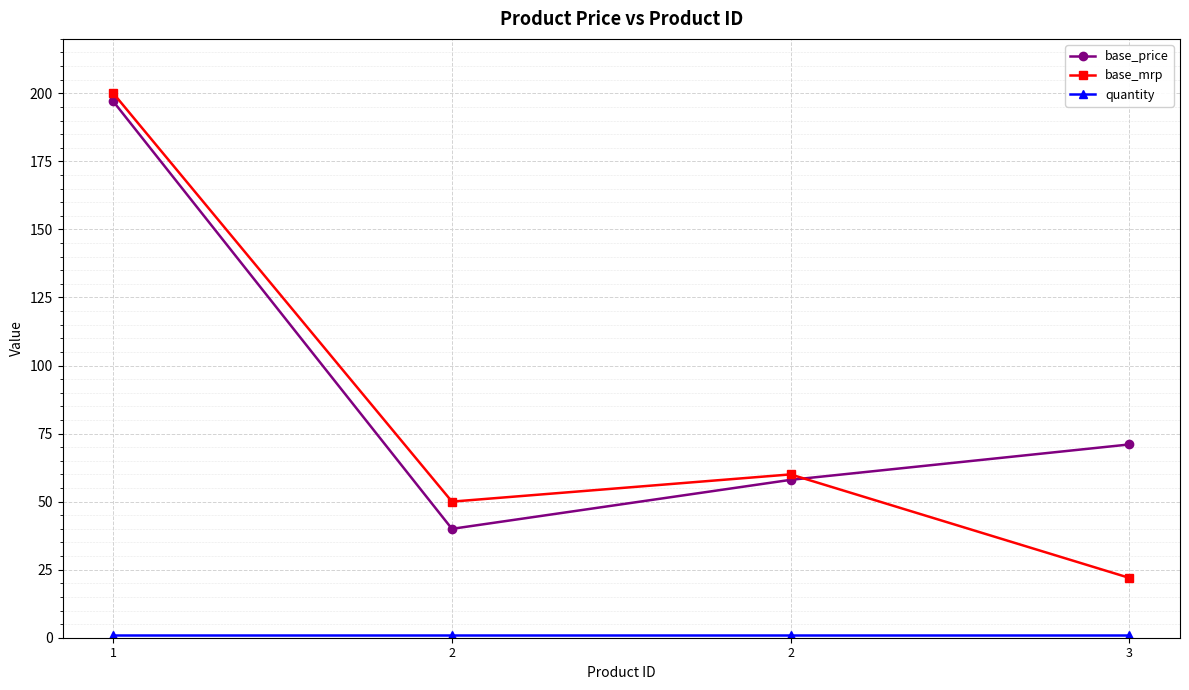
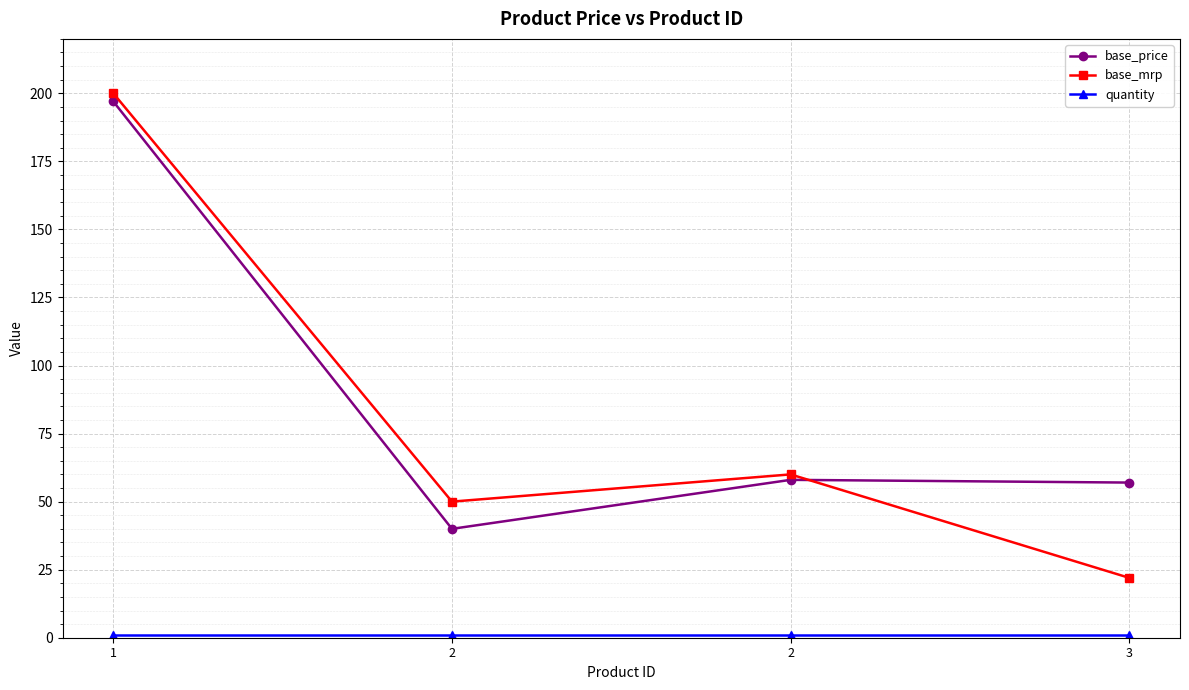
  {
    "base_price": {
      "1": 197,
-     "3": 71
+     "3": 57
    },
    "base_mrp": {
      "1": 200,
      "3": 22
    },
    "quantity": {
      "1": 1,
      "3": 1
    }
  }
